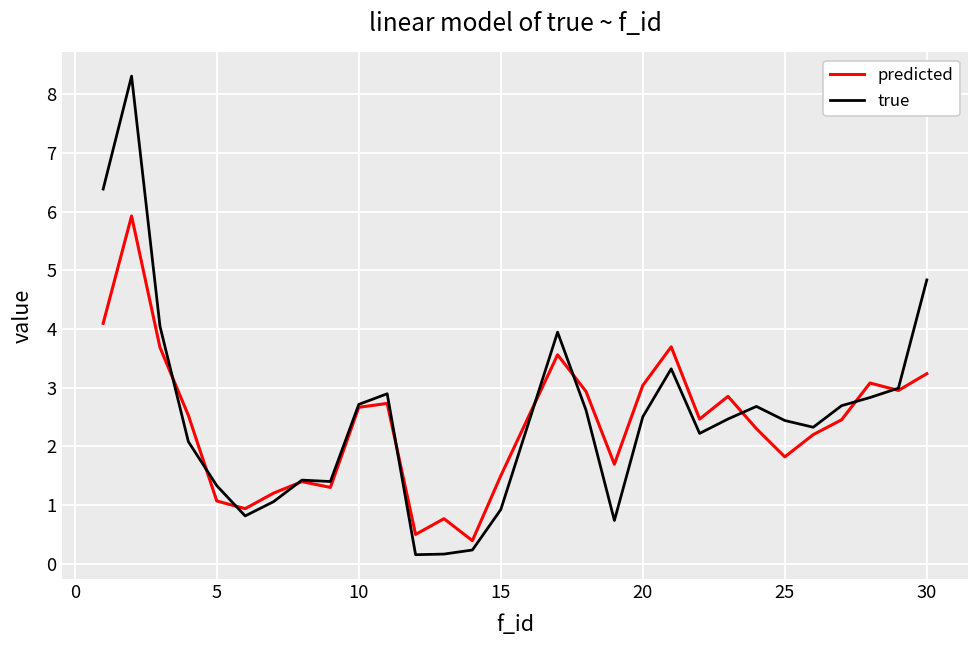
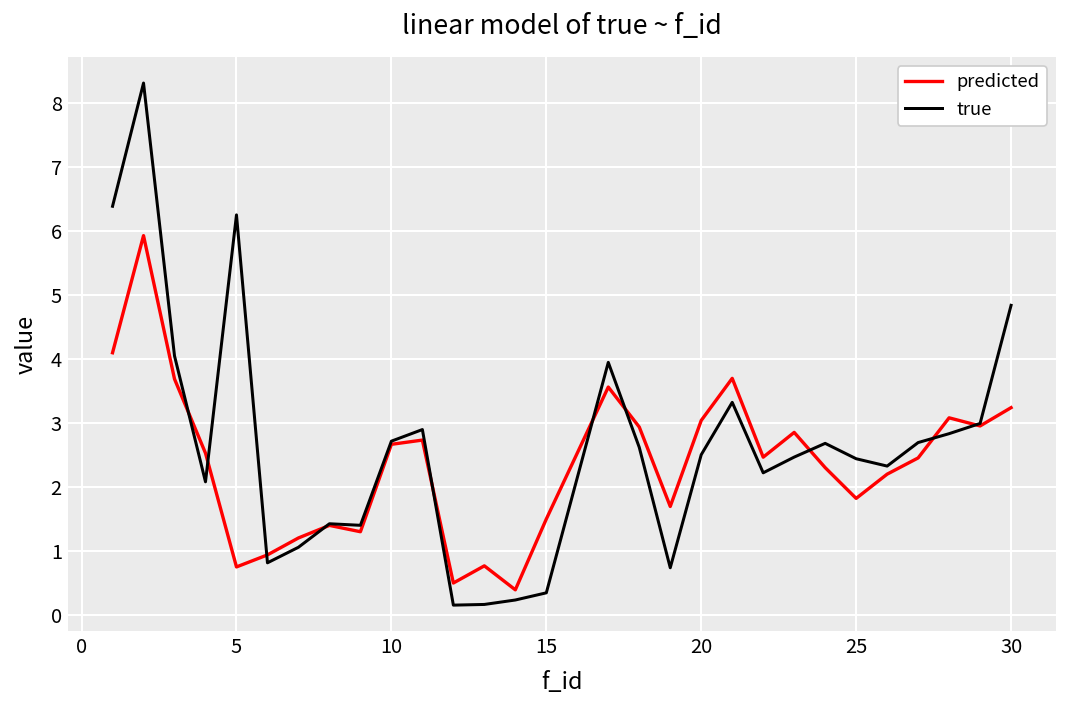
  {
    "predicted": {
-     "5": 1.1,
+     "5": 0.8,
      "10": 2.7,
      "15": 1.5,
      "20": 3.0,
      "25": 1.8,
      "30": 3.2
    },
    "true": {
-     "5": 1.3,
+     "5": 6.3,
      "10": 2.7,
-     "15": 0.9,
+     "15": 0.3,
      "20": 2.5,
      "25": 2.4,
      "30": 4.8
    }
  }
